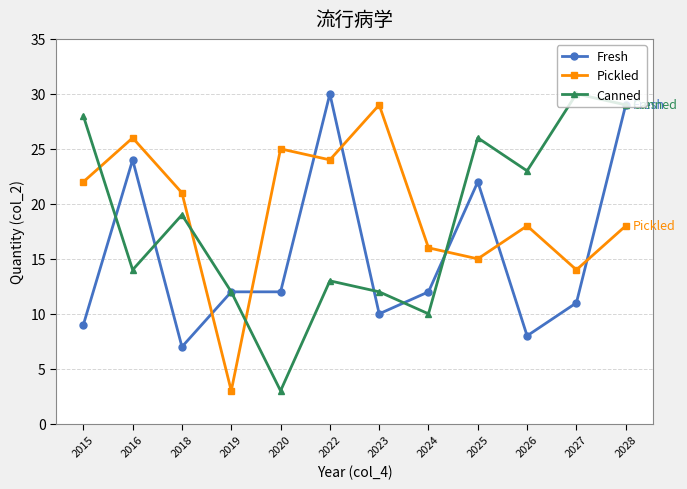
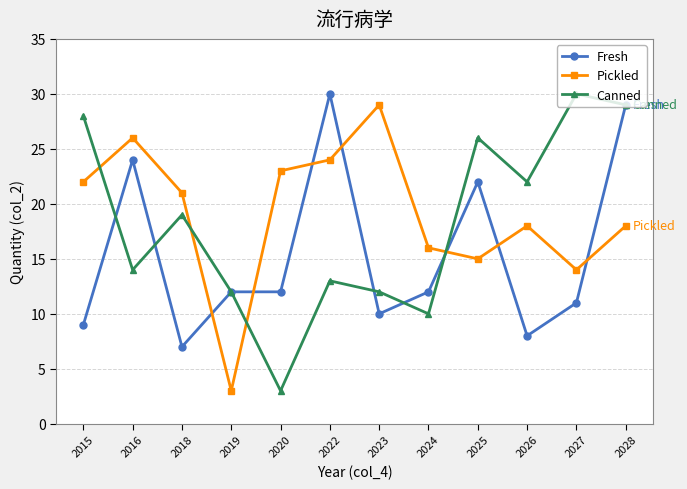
  {
    "Fresh": {
      "2015": 9,
      "2016": 24,
      "2018": 7,
      "2020": 12,
      "2022": 30,
      "2023": 10,
      "2024": 12,
      "2025": 22,
      "2026": 8,
      "2027": 11
    },
    "Pickled": {
      "2015": 22,
      "2016": 26,
      "2018": 21,
      "2019": 3,
-     "2020": 25,
+     "2020": 23,
      "2022": 24,
      "2023": 29,
      "2024": 16,
      "2025": 15,
      "2026": 18,
      "2027": 14,
      "2028": 18
    },
    "Canned": {
      "2015": 28,
      "2016": 14,
      "2018": 19,
      "2020": 3,
      "2022": 13,
      "2023": 12,
      "2024": 10,
      "2025": 26,
-     "2026": 23
+     "2026": 22
    }
  }
